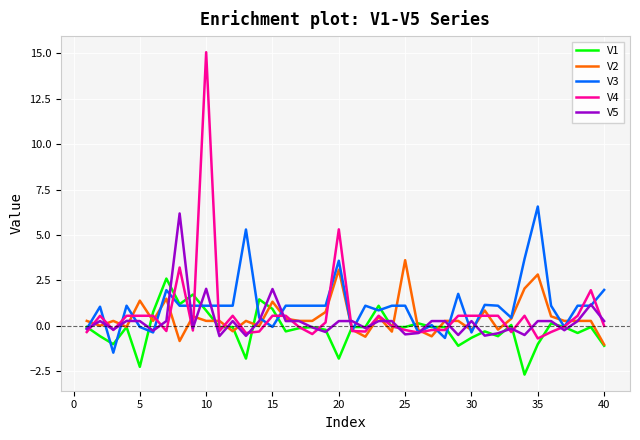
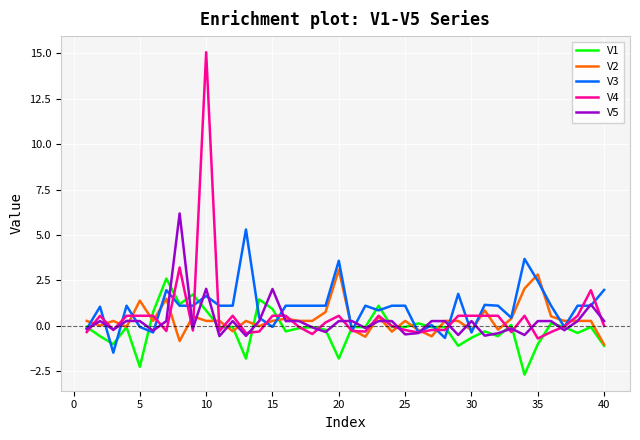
  {
    "V1": {
      "5": -2.3,
      "10": 0.8,
      "15": 0.9,
      "20": -1.8,
      "25": -0.1,
      "30": -0.7,
      "35": -1.0
    },
    "V2": {
      "5": 1.4,
      "10": 0.3,
-     "15": 1.3,
+     "15": 0.3,
      "20": 3.1,
-     "25": 3.6,
+     "25": 0.3,
      "35": 2.8
    },
    "V3": {
      "5": -0.1,
-     "10": 1.1,
+     "10": 1.6,
      "15": -0.1,
      "20": 3.6,
      "25": 1.1,
-     "35": 6.6,
+     "35": 2.5,
      "40": 2.0
    },
    "V4": {
      "5": 0.6,
      "10": 15.1,
      "15": 0.6,
-     "20": 5.3,
+     "20": 0.6,
      "25": -0.2,
      "30": 0.6,
      "35": -0.7,
      "40": 0.0
    },
    "V5": {
      "5": 0.3,
      "10": 2.0,
      "15": 2.0,
      "20": 0.3,
      "25": -0.5,
      "30": 0.3,
      "35": 0.3,
      "40": 0.3
    }
  }
